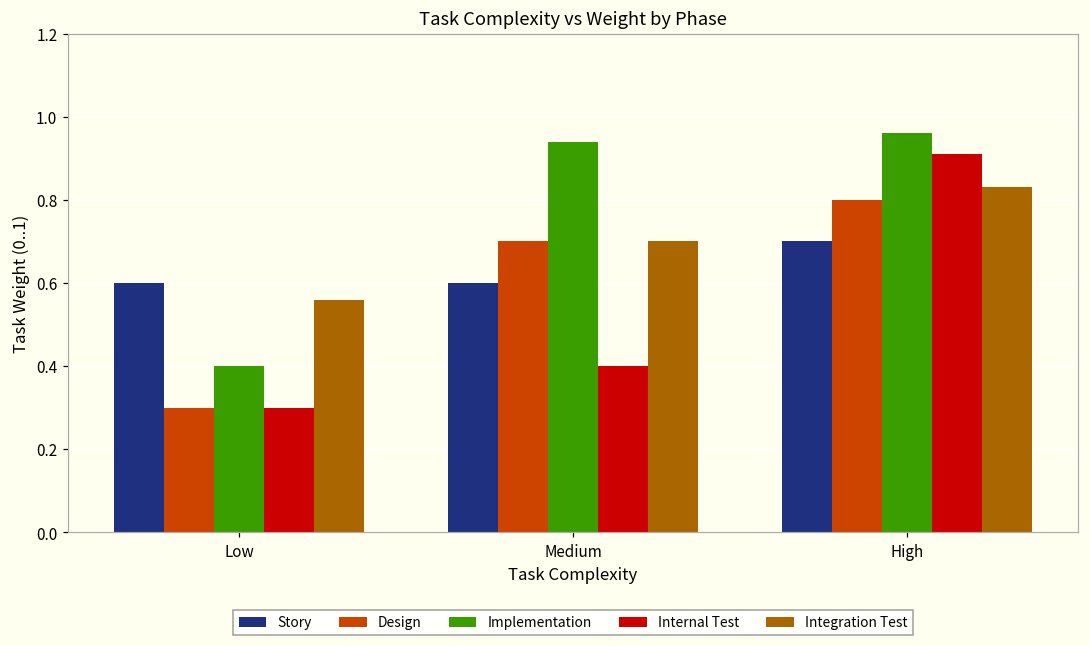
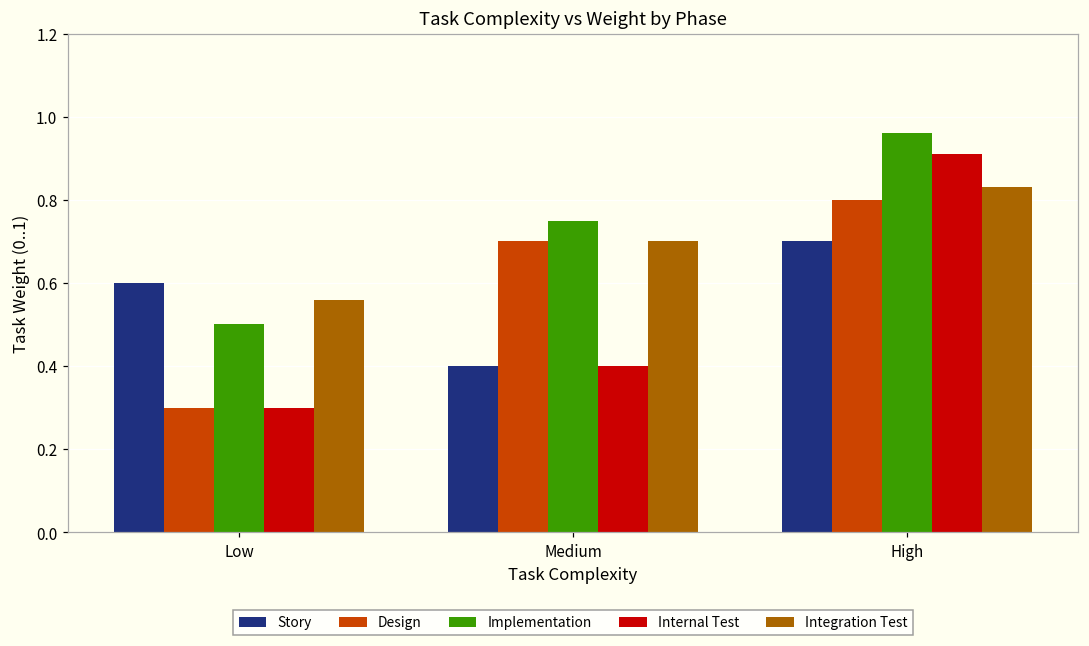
  {
    "Story": {
      "Low": 0.6,
-     "Medium": 0.6,
+     "Medium": 0.4,
      "High": 0.7
    },
    "Implementation": {
-     "Low": 0.4,
-     "Medium": 0.94,
+     "Low": 0.5,
+     "Medium": 0.75,
      "High": 0.96
    },
    "Internal Test": {
      "Low": 0.30,
      "Medium": 0.40,
      "High": 0.91
    }
  }
